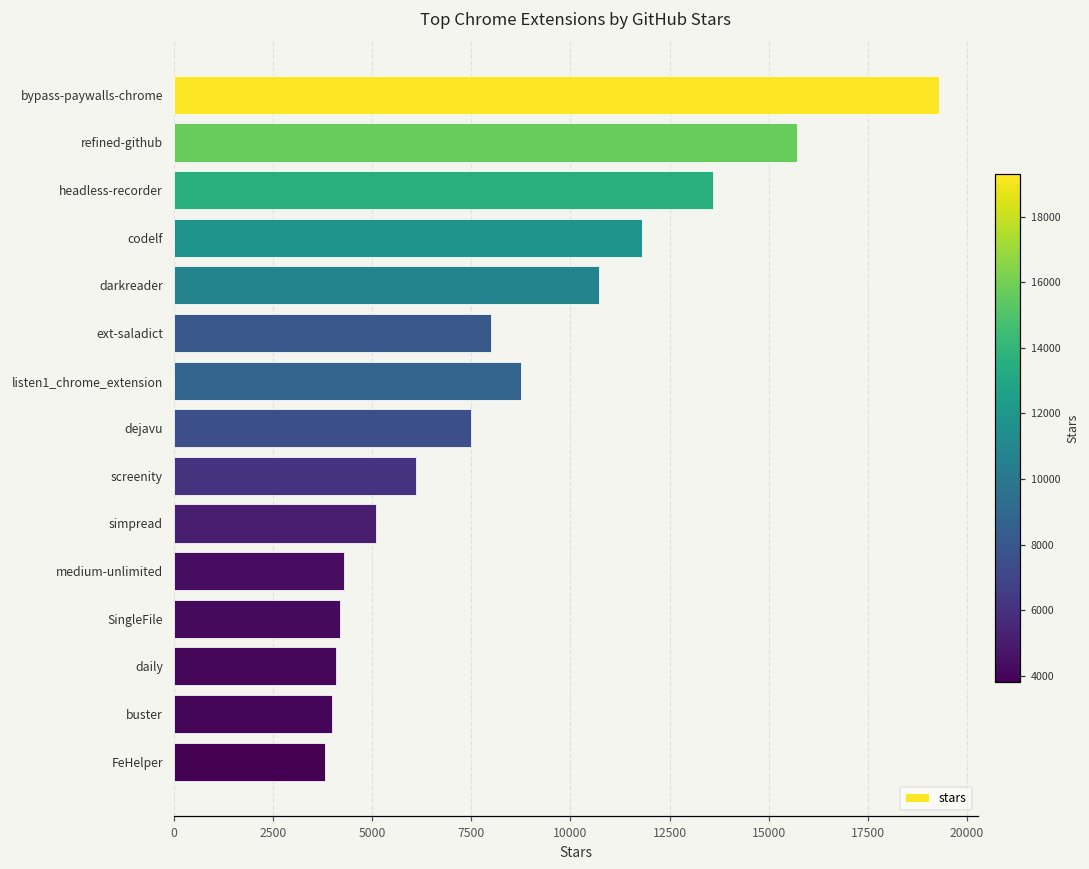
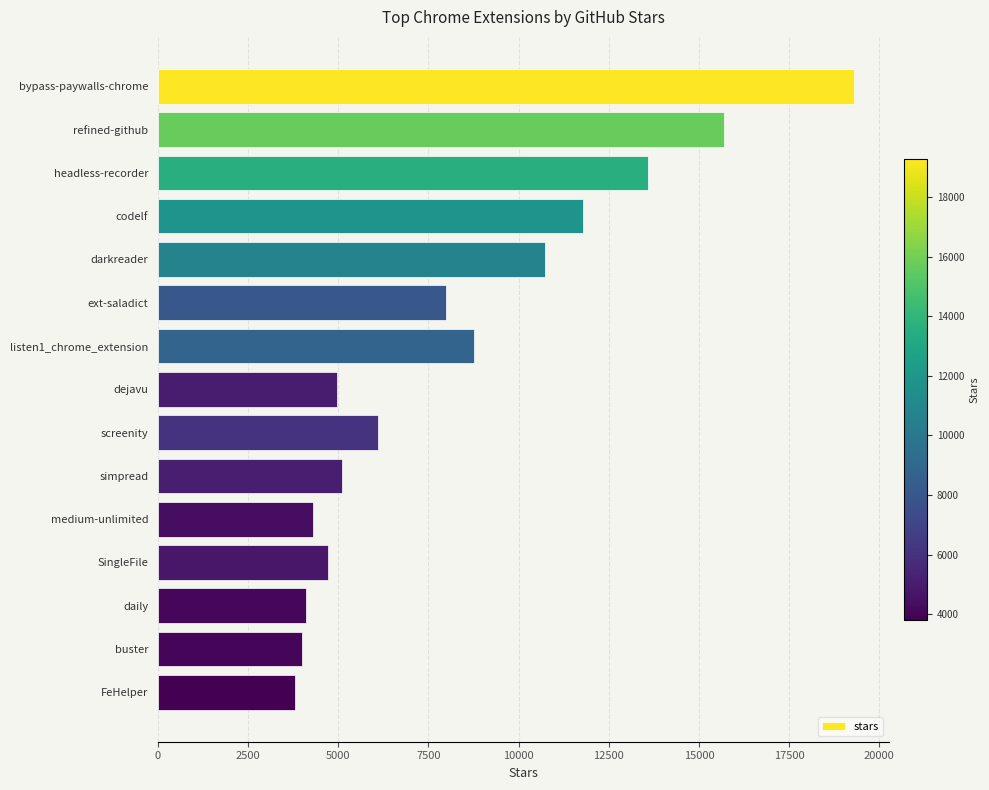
  {
    "bypass-paywalls-chrome": 19300,
    "refined-github": 15700,
    "headless-recorder": 13600,
    "codelf": 11800,
    "darkreader": 10700,
    "ext-saladict": 8000,
    "listen1_chrome_extension": 8800,
-   "dejavu": 7500,
+   "dejavu": 5000,
    "screenity": 6100,
    "simpread": 5100,
    "medium-unlimited": 4300,
-   "SingleFile": 4200,
+   "SingleFile": 4700,
    "daily": 4100,
    "buster": 4000,
    "FeHelper": 3800
  }
